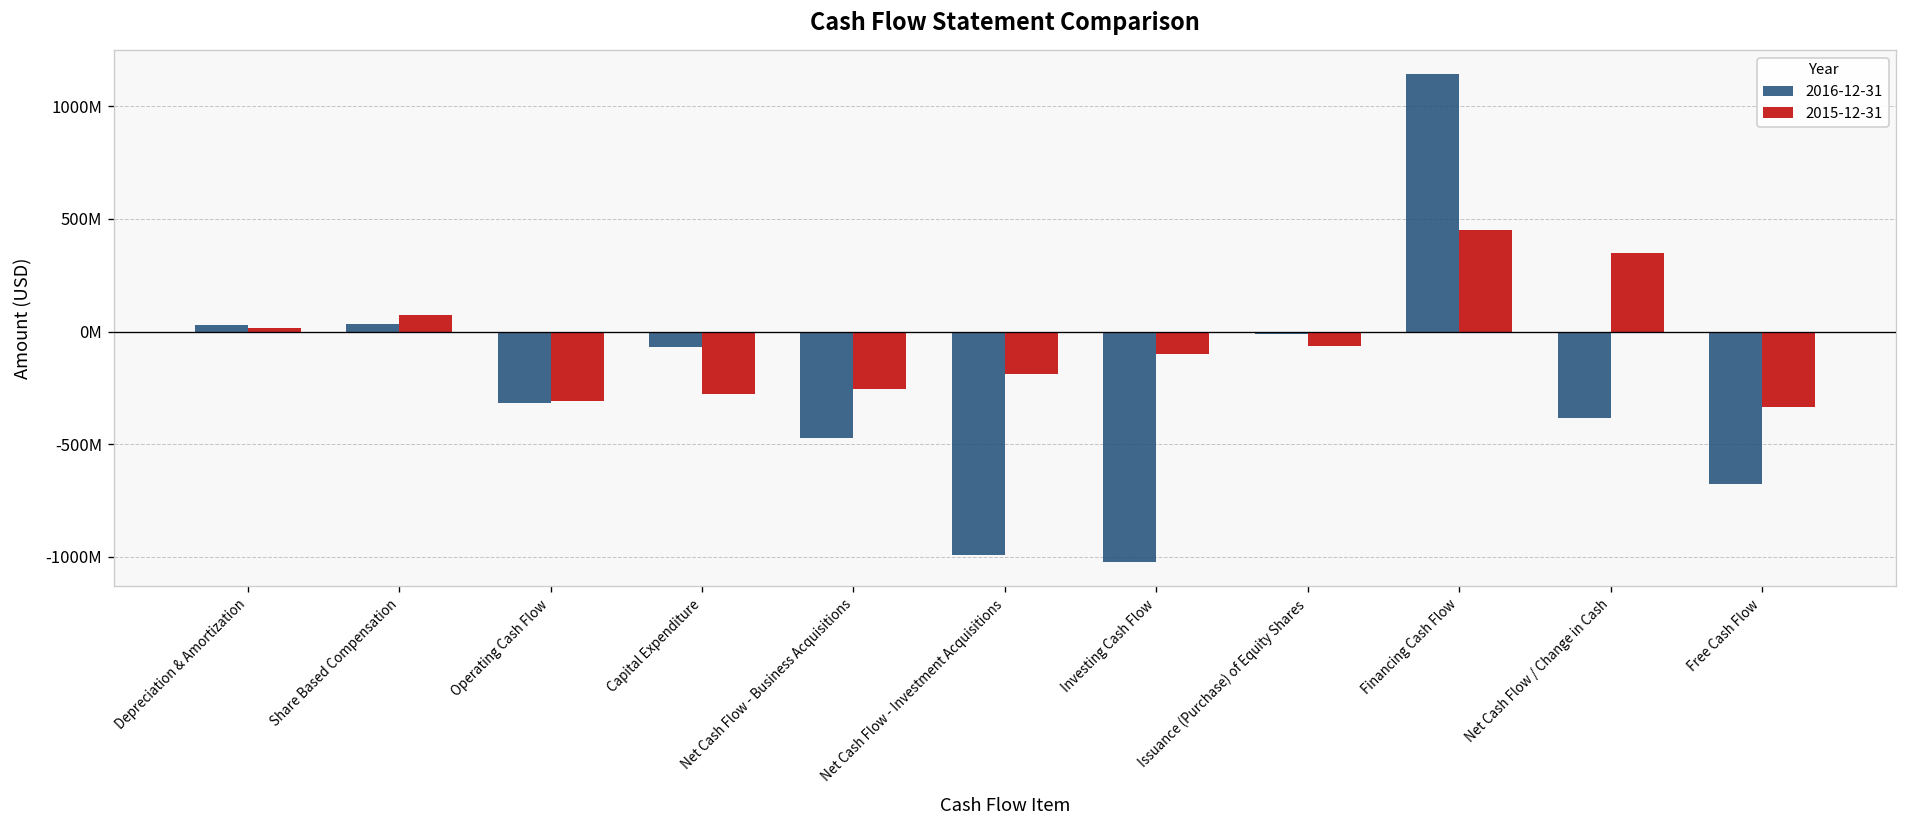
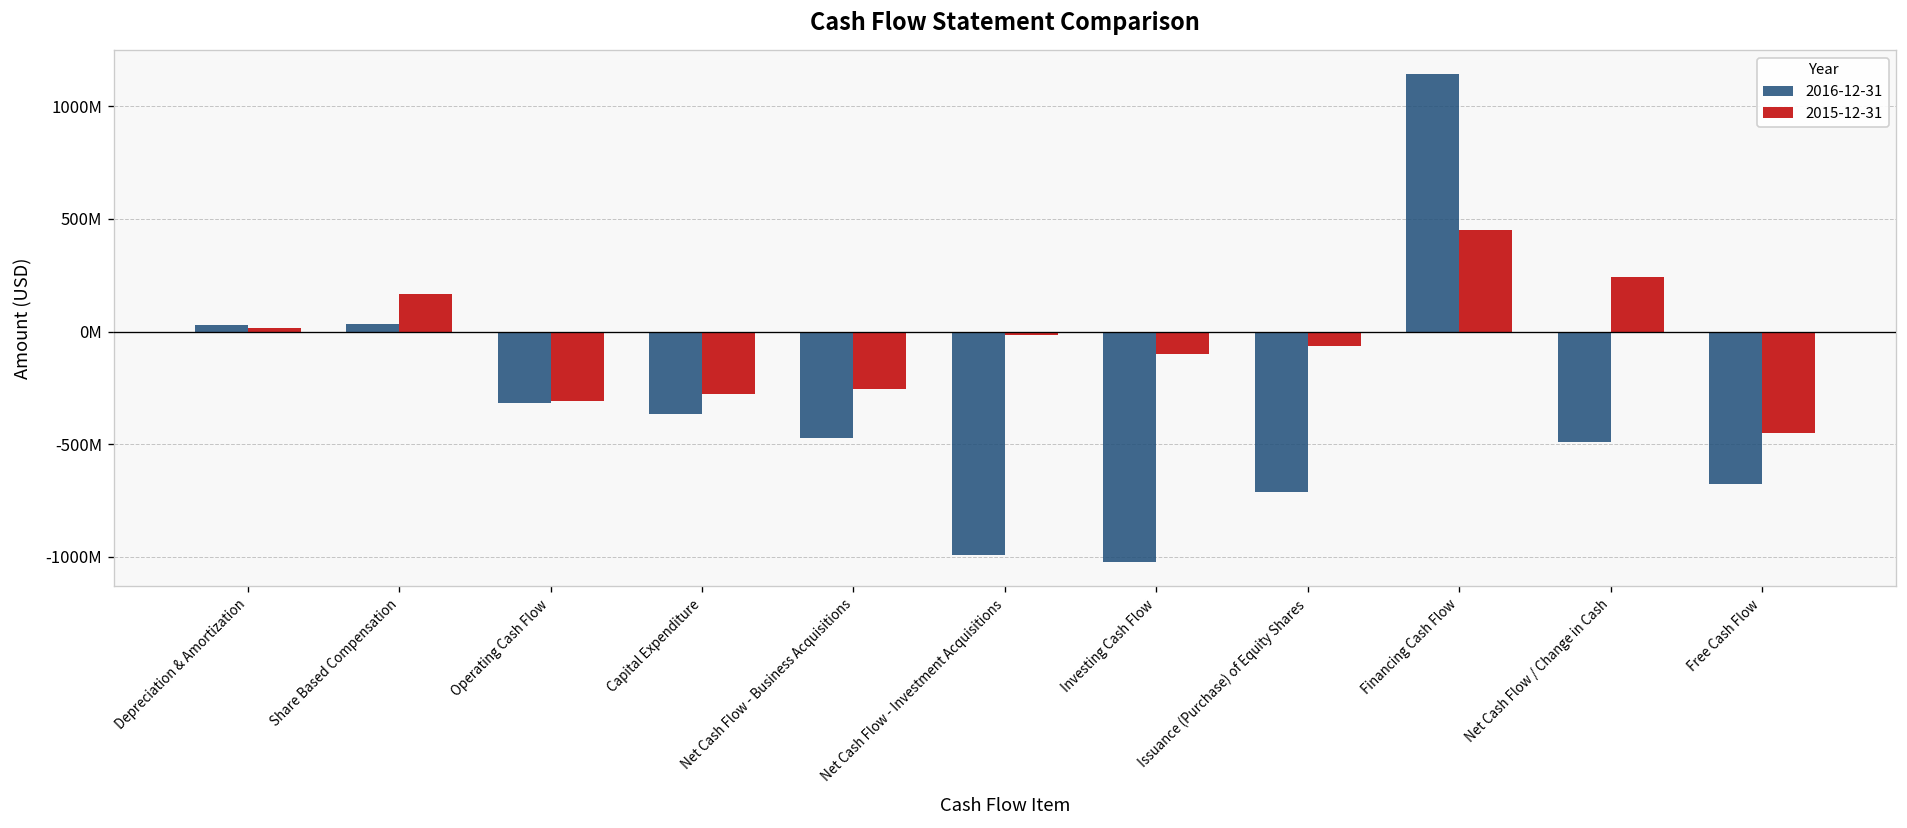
  {
    "2016-12-31": {
      "Depreciation & Amortization": 30000000,
      "Share Based Compensation": 30000000,
      "Operating Cash Flow": -320000000,
-     "Capital Expenditure": -70000000,
+     "Capital Expenditure": -370000000,
      "Net Cash Flow - Business Acquisitions": -470000000,
      "Net Cash Flow - Investment Acquisitions": -990000000,
      "Investing Cash Flow": -1020000000,
-     "Issuance (Purchase) of Equity Shares": -10000000,
+     "Issuance (Purchase) of Equity Shares": -710000000,
      "Financing Cash Flow": 1140000000,
-     "Net Cash Flow / Change in Cash": -380000000,
+     "Net Cash Flow / Change in Cash": -490000000,
      "Free Cash Flow": -680000000
    },
    "2015-12-31": {
      "Depreciation & Amortization": 20000000,
-     "Share Based Compensation": 70000000,
+     "Share Based Compensation": 170000000,
      "Operating Cash Flow": -310000000,
      "Capital Expenditure": -280000000,
      "Net Cash Flow - Business Acquisitions": -250000000,
-     "Net Cash Flow - Investment Acquisitions": -190000000,
+     "Net Cash Flow - Investment Acquisitions": -20000000,
      "Investing Cash Flow": -100000000,
      "Issuance (Purchase) of Equity Shares": -60000000,
      "Financing Cash Flow": 450000000,
-     "Net Cash Flow / Change in Cash": 350000000,
-     "Free Cash Flow": -330000000
+     "Net Cash Flow / Change in Cash": 240000000,
+     "Free Cash Flow": -450000000
    }
  }
